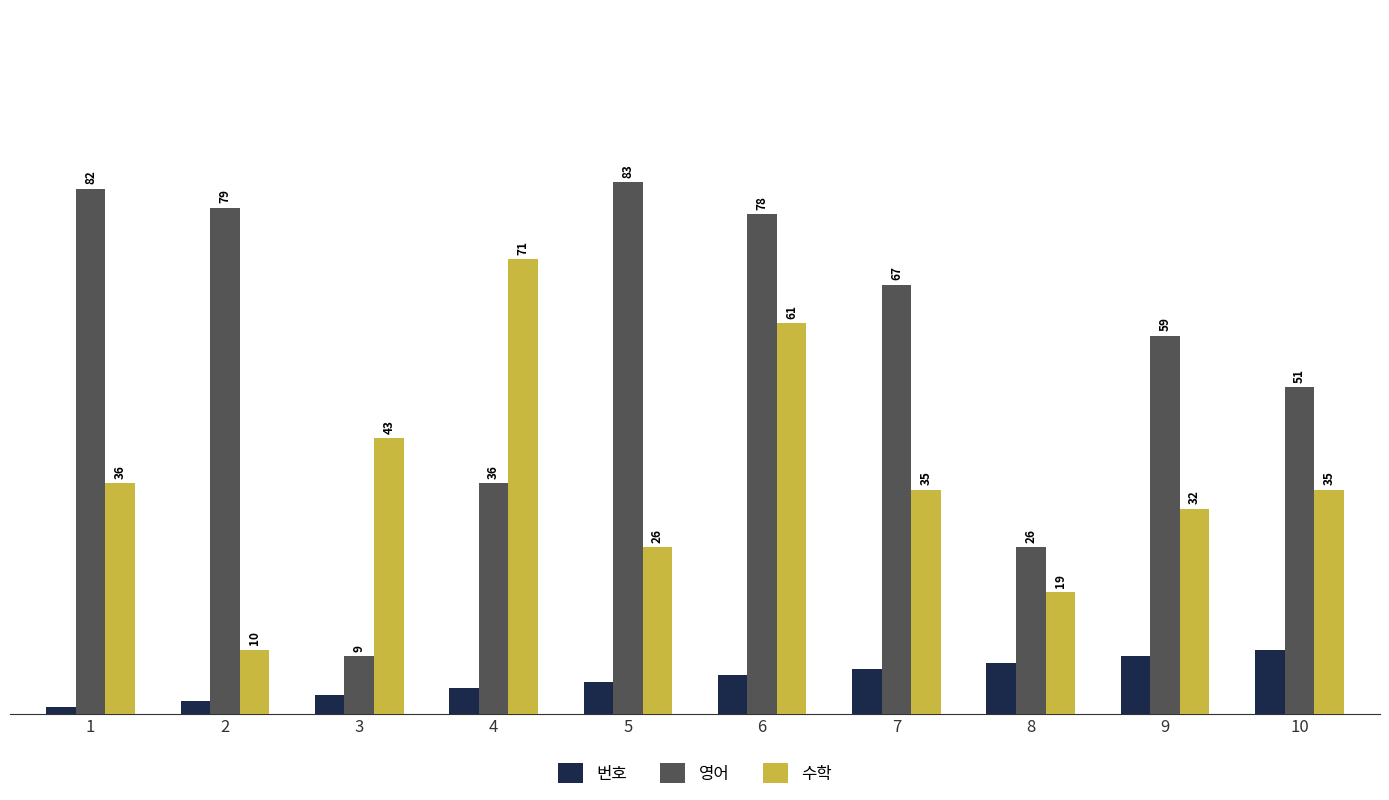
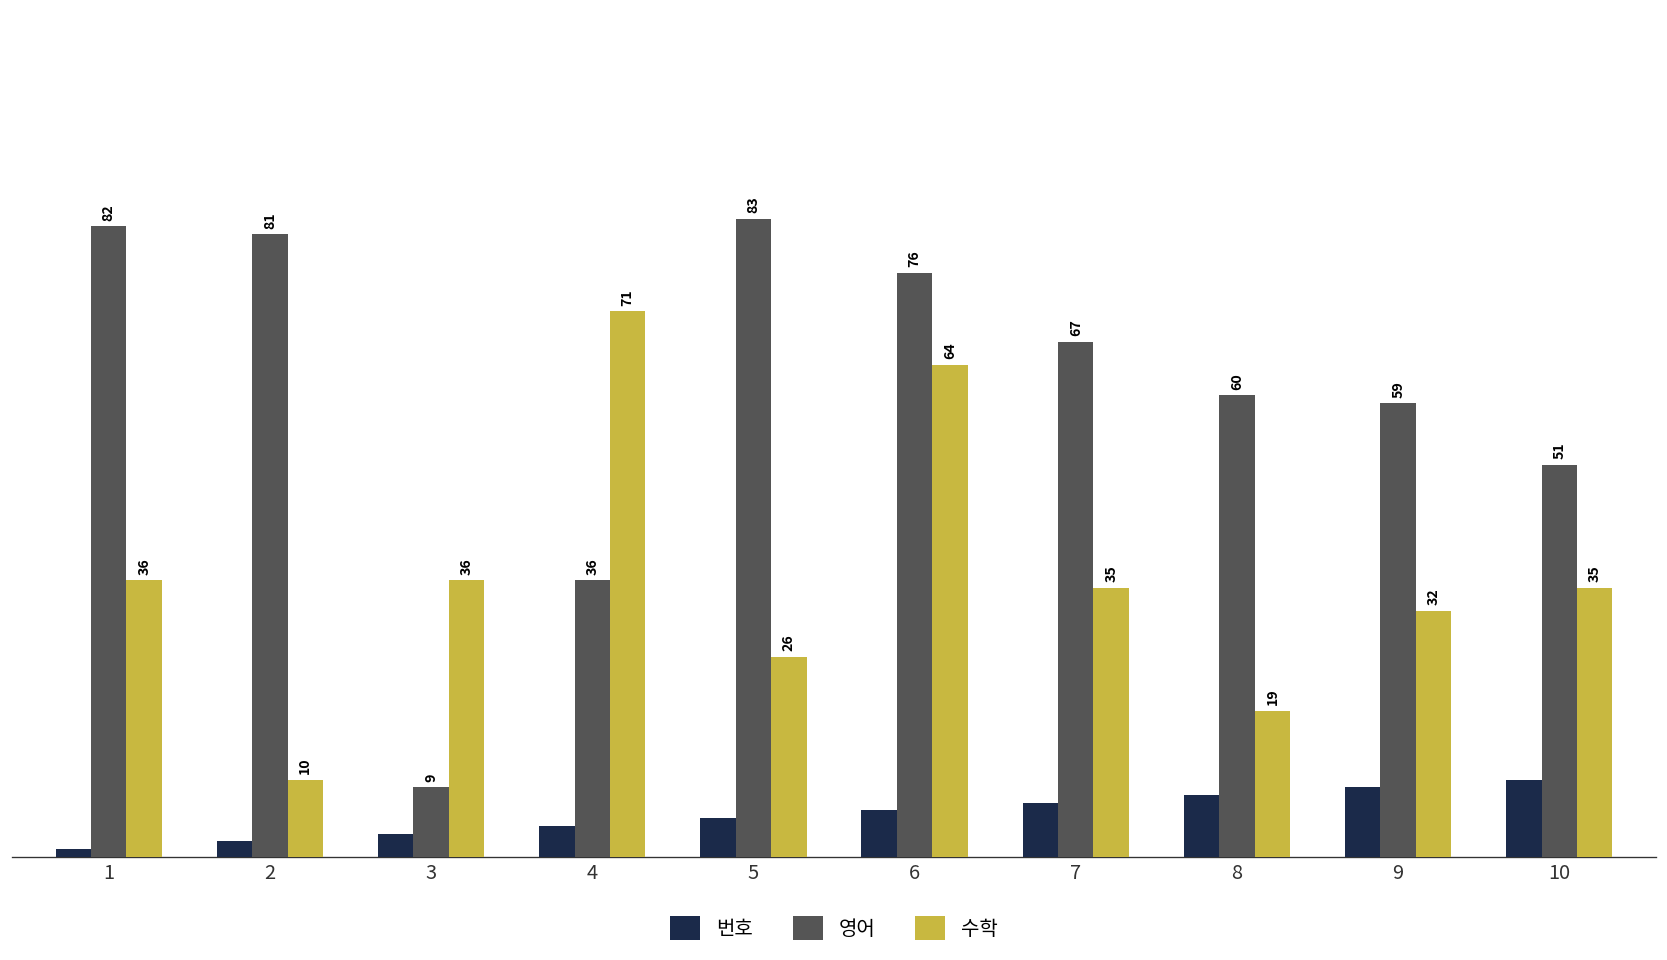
  {
    "영어": {
      "1": 82,
-     "2": 79,
+     "2": 81,
      "3": 9,
      "4": 36,
      "5": 83,
-     "6": 78,
+     "6": 76,
      "7": 67,
-     "8": 26,
+     "8": 60,
      "9": 59,
      "10": 51
    },
    "수학": {
      "1": 36,
      "2": 10,
-     "3": 43,
+     "3": 36,
      "4": 71,
      "5": 26,
-     "6": 61,
+     "6": 64,
      "7": 35,
      "8": 19,
      "9": 32,
      "10": 35
    }
  }
